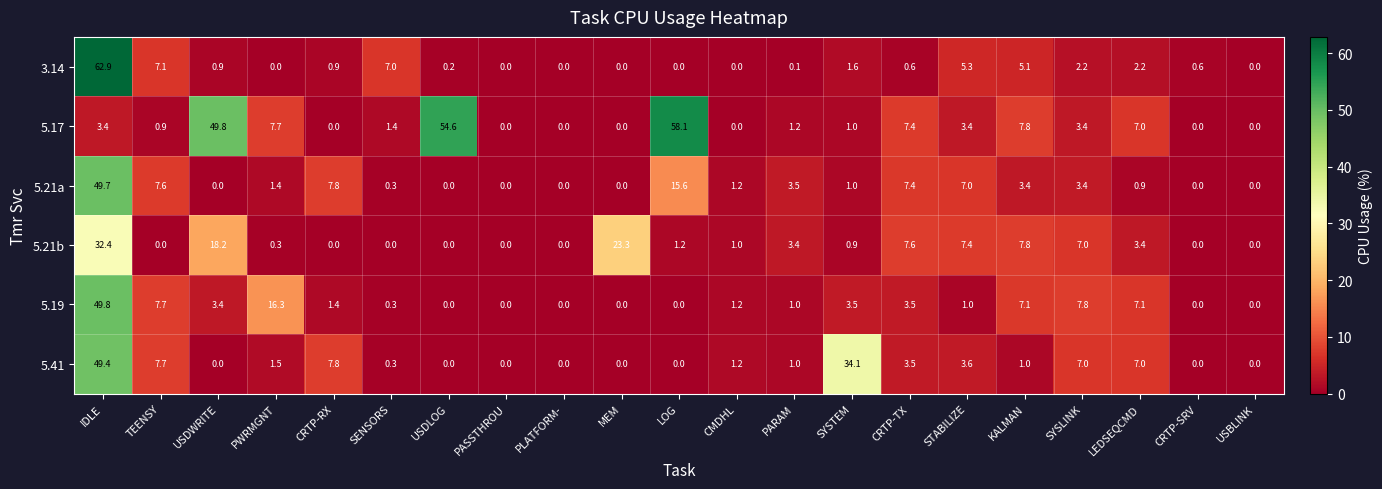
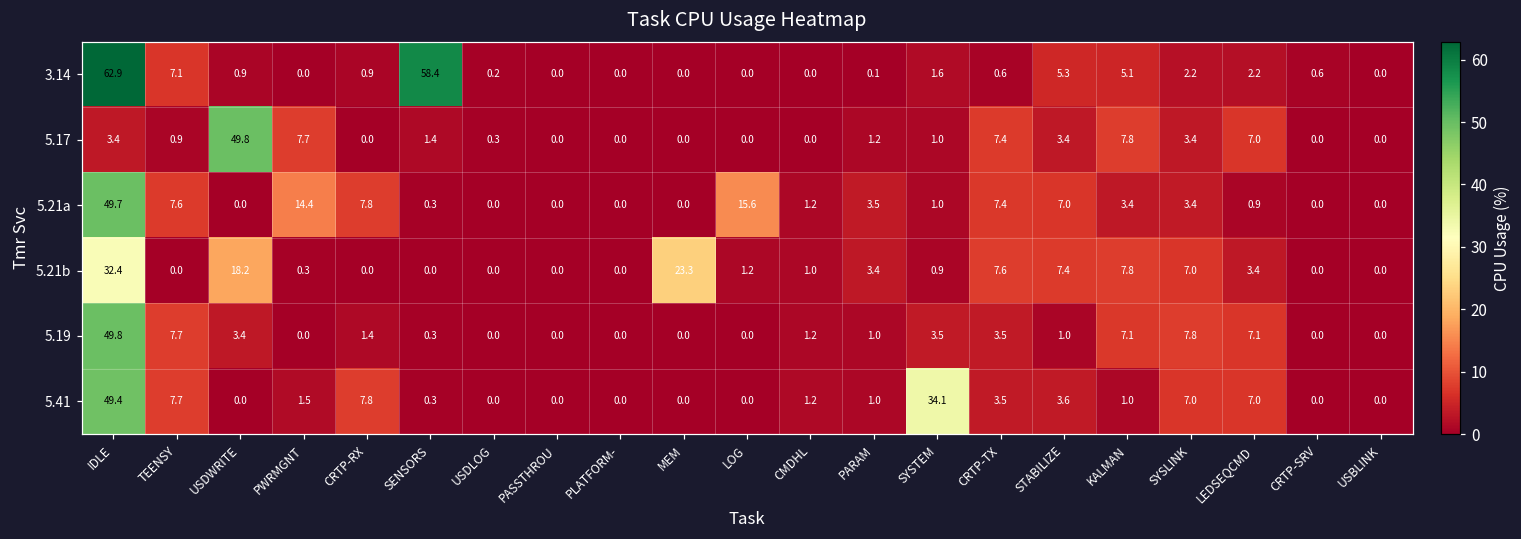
  {
    "3.14": {
      "IDLE": 62.9,
      "TEENSY": 7.1,
      "USDWRITE": 0.9,
      "PWRMGNT": 0.0,
      "CRTP-RX": 0.9,
-     "SENSORS": 7.0,
+     "SENSORS": 58.4,
      "USDLOG": 0.2,
      "PASSTHROU": 0.0,
      "PLATFORM-": 0.0,
      "MEM": 0.0,
      "LOG": 0.0,
      "CMDHL": 0.0,
      "PARAM": 0.1,
      "SYSTEM": 1.6,
      "CRTP-TX": 0.6,
      "STABILIZE": 5.3,
      "KALMAN": 5.1,
      "SYSLINK": 2.2,
      "LEDSEQCMD": 2.2,
      "CRTP-SRV": 0.6,
      "USBLINK": 0.0
    },
    "5.17": {
      "IDLE": 3.4,
      "TEENSY": 0.9,
      "USDWRITE": 49.8,
      "PWRMGNT": 7.7,
      "CRTP-RX": 0.0,
      "SENSORS": 1.4,
-     "USDLOG": 54.6,
+     "USDLOG": 0.3,
      "PASSTHROU": 0.0,
      "PLATFORM-": 0.0,
      "MEM": 0.0,
-     "LOG": 58.1,
+     "LOG": 0.0,
      "CMDHL": 0.0,
      "PARAM": 1.2,
      "SYSTEM": 1.0,
      "CRTP-TX": 7.4,
      "STABILIZE": 3.4,
      "KALMAN": 7.8,
      "SYSLINK": 3.4,
      "LEDSEQCMD": 7.0,
      "CRTP-SRV": 0.0,
      "USBLINK": 0.0
    },
    "5.21a": {
      "IDLE": 49.7,
      "TEENSY": 7.6,
      "USDWRITE": 0.0,
-     "PWRMGNT": 1.4,
+     "PWRMGNT": 14.4,
      "CRTP-RX": 7.8,
      "SENSORS": 0.3,
      "USDLOG": 0.0,
      "PASSTHROU": 0.0,
      "PLATFORM-": 0.0,
      "MEM": 0.0,
      "LOG": 15.6,
      "CMDHL": 1.2,
      "PARAM": 3.5,
      "SYSTEM": 1.0,
      "CRTP-TX": 7.4,
      "STABILIZE": 7.0,
      "KALMAN": 3.4,
      "SYSLINK": 3.4,
      "LEDSEQCMD": 0.9,
      "CRTP-SRV": 0.0,
      "USBLINK": 0.0
    },
    "5.21b": {
      "IDLE": 32.4,
      "TEENSY": 0.0,
      "USDWRITE": 18.2,
      "PWRMGNT": 0.3,
      "CRTP-RX": 0.0,
      "SENSORS": 0.0,
      "USDLOG": 0.0,
      "PASSTHROU": 0.0,
      "PLATFORM-": 0.0,
      "MEM": 23.3,
      "LOG": 1.2,
      "CMDHL": 1.0,
      "PARAM": 3.4,
      "SYSTEM": 0.9,
      "CRTP-TX": 7.6,
      "STABILIZE": 7.4,
      "KALMAN": 7.8,
      "SYSLINK": 7.0,
      "LEDSEQCMD": 3.4,
      "CRTP-SRV": 0.0,
      "USBLINK": 0.0
    },
    "5.19": {
      "IDLE": 49.8,
      "TEENSY": 7.7,
      "USDWRITE": 3.4,
-     "PWRMGNT": 16.3,
+     "PWRMGNT": 0.0,
      "CRTP-RX": 1.4,
      "SENSORS": 0.3,
      "USDLOG": 0.0,
      "PASSTHROU": 0.0,
      "PLATFORM-": 0.0,
      "MEM": 0.0,
      "LOG": 0.0,
      "CMDHL": 1.2,
      "PARAM": 1.0,
      "SYSTEM": 3.5,
      "CRTP-TX": 3.5,
      "STABILIZE": 1.0,
      "KALMAN": 7.1,
      "SYSLINK": 7.8,
      "LEDSEQCMD": 7.1,
      "CRTP-SRV": 0.0,
      "USBLINK": 0.0
    },
    "5.41": {
      "IDLE": 49.4,
      "TEENSY": 7.7,
      "USDWRITE": 0.0,
      "PWRMGNT": 1.5,
      "CRTP-RX": 7.8,
      "SENSORS": 0.3,
      "USDLOG": 0.0,
      "PASSTHROU": 0.0,
      "PLATFORM-": 0.0,
      "MEM": 0.0,
      "LOG": 0.0,
      "CMDHL": 1.2,
      "PARAM": 1.0,
      "SYSTEM": 34.1,
      "CRTP-TX": 3.5,
      "STABILIZE": 3.6,
      "KALMAN": 1.0,
      "SYSLINK": 7.0,
      "LEDSEQCMD": 7.0,
      "CRTP-SRV": 0.0,
      "USBLINK": 0.0
    }
  }
